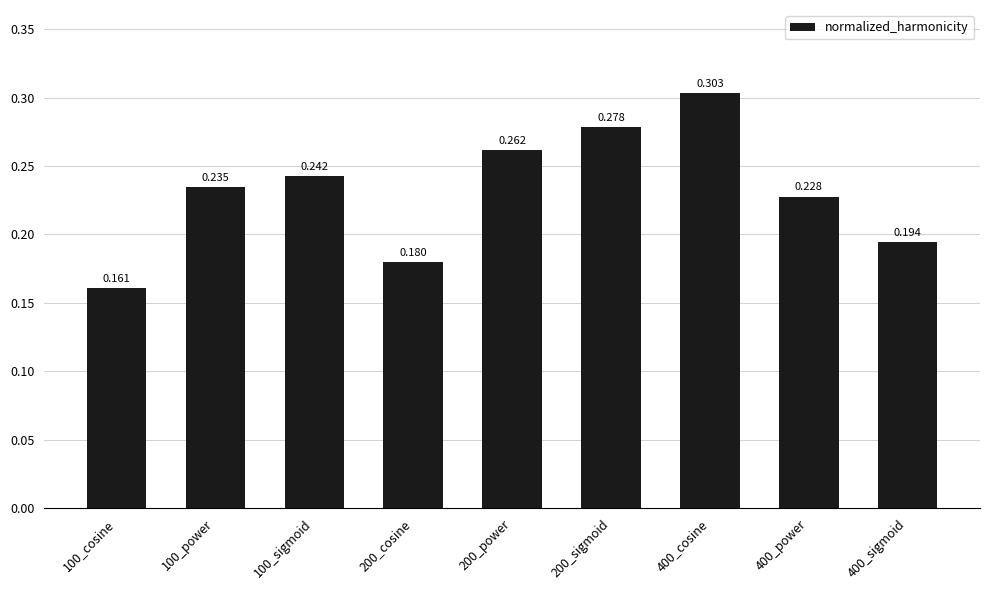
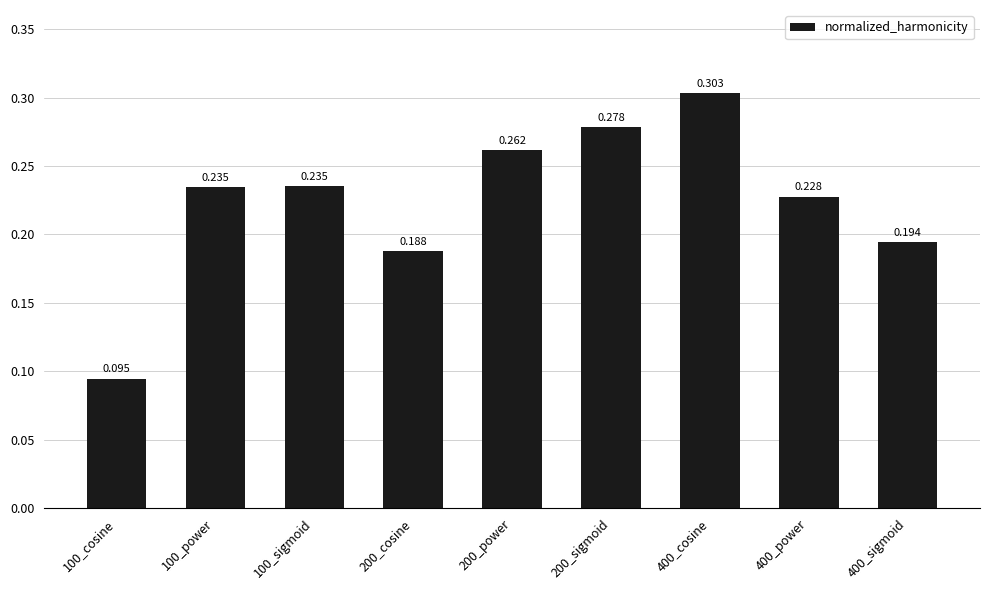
  {
-   "100_cosine": 0.161,
+   "100_cosine": 0.095,
    "100_power": 0.235,
-   "100_sigmoid": 0.242,
-   "200_cosine": 0.180,
+   "100_sigmoid": 0.235,
+   "200_cosine": 0.188,
    "200_power": 0.262,
    "200_sigmoid": 0.278,
    "400_cosine": 0.303,
    "400_power": 0.228,
    "400_sigmoid": 0.194
  }
